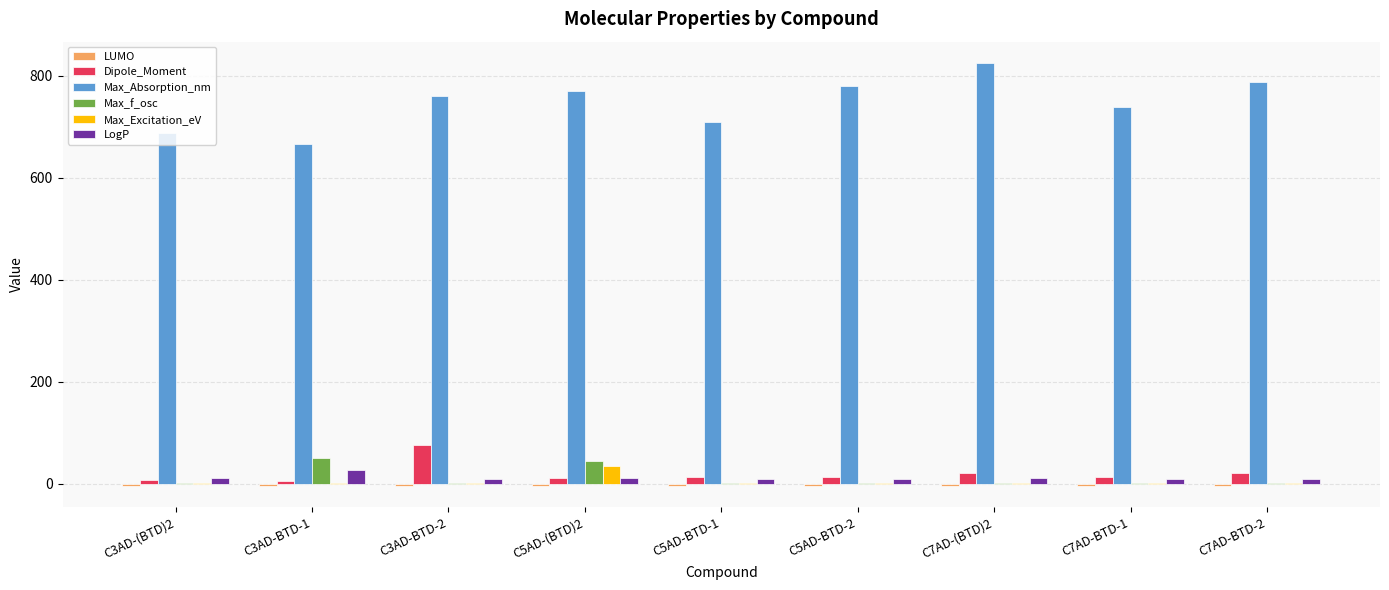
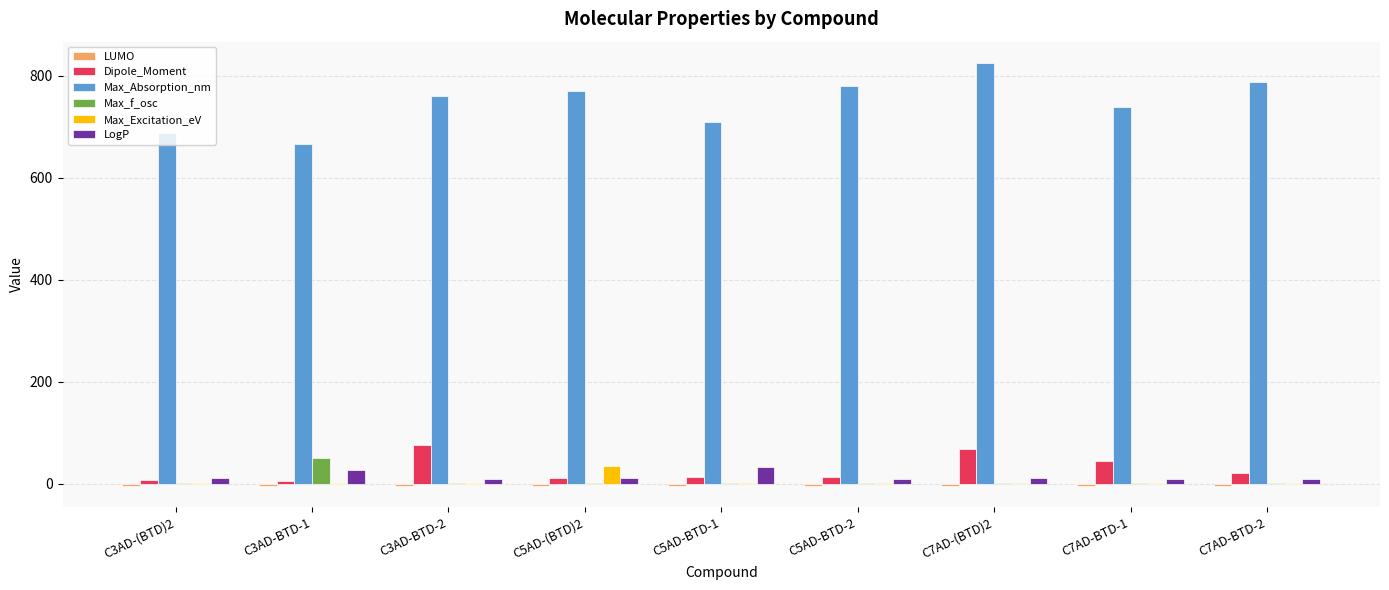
  {
    "Dipole_Moment": {
      "C3AD-(BTD)2": 10,
      "C3AD-BTD-1": 10,
      "C3AD-BTD-2": 80,
      "C5AD-(BTD)2": 10,
      "C5AD-BTD-1": 10,
      "C5AD-BTD-2": 10,
-     "C7AD-(BTD)2": 20,
-     "C7AD-BTD-1": 10,
+     "C7AD-(BTD)2": 70,
+     "C7AD-BTD-1": 40,
      "C7AD-BTD-2": 20
    },
    "Max_Absorption_nm": {
      "C3AD-BTD-1": 670,
      "C3AD-BTD-2": 760,
      "C5AD-(BTD)2": 770,
      "C5AD-BTD-1": 710,
      "C5AD-BTD-2": 780,
      "C7AD-(BTD)2": 830,
      "C7AD-BTD-1": 740,
      "C7AD-BTD-2": 790
    },
    "Max_f_osc": {
      "C3AD-BTD-1": 50,
-     "C5AD-(BTD)2": 40
+     "C5AD-(BTD)2": 0
    },
    "Max_Excitation_eV": {
      "C5AD-(BTD)2": 40
    },
    "LogP": {
      "C3AD-(BTD)2": 10,
      "C3AD-BTD-1": 30,
      "C3AD-BTD-2": 10,
      "C5AD-(BTD)2": 10,
-     "C5AD-BTD-1": 10,
+     "C5AD-BTD-1": 30,
      "C5AD-BTD-2": 10,
      "C7AD-(BTD)2": 10,
      "C7AD-BTD-1": 10,
      "C7AD-BTD-2": 10
    }
  }
